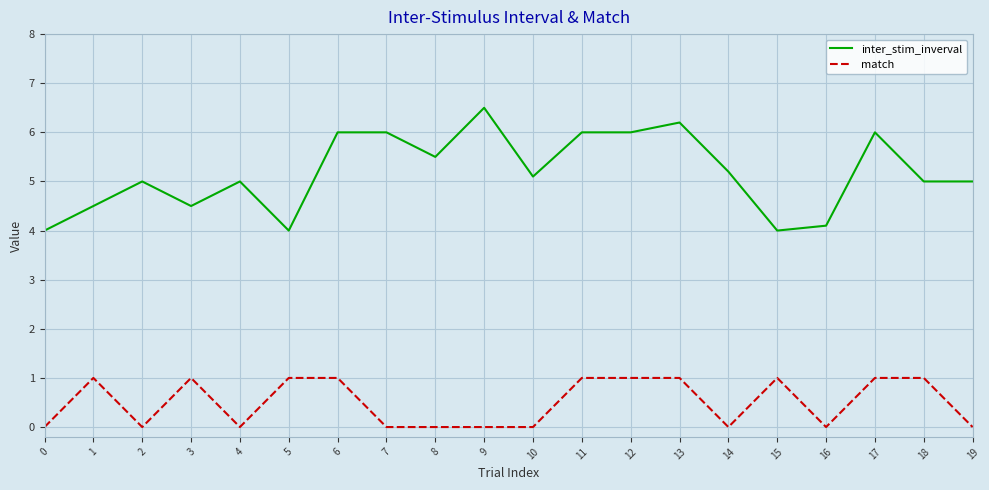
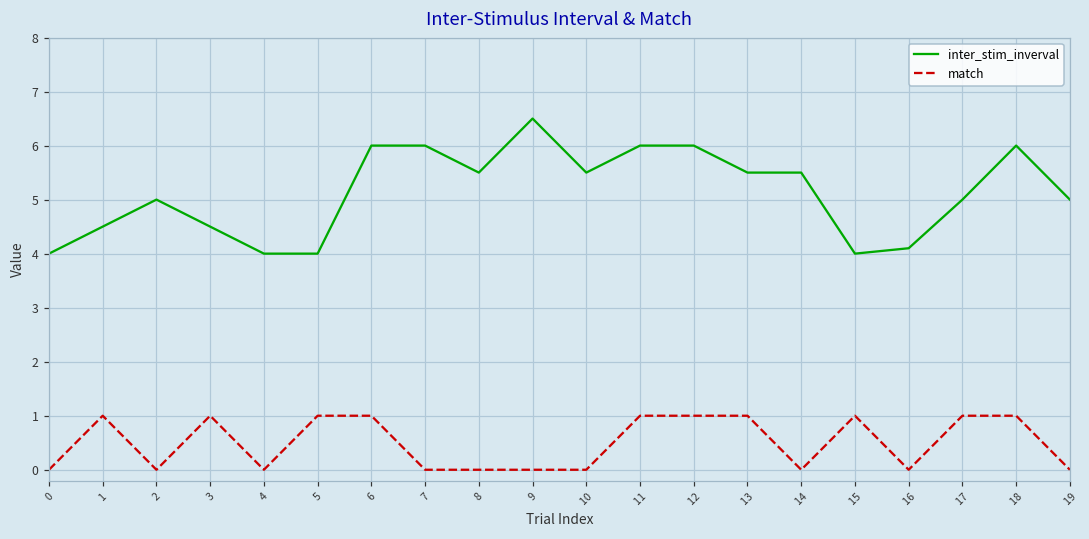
  {
    "inter_stim_inverval": {
      "0": 4.0,
      "1": 4.5,
      "2": 5.0,
      "3": 4.5,
-     "4": 5,
+     "4": 4,
      "5": 4.0,
      "6": 6.0,
      "7": 6.0,
      "8": 5.5,
      "9": 6.5,
-     "10": 5.1,
+     "10": 5.5,
      "11": 6.0,
      "12": 6.0,
-     "13": 6.2,
-     "14": 5.2,
+     "13": 5.5,
+     "14": 5.5,
      "15": 4.0,
      "16": 4.1,
-     "17": 6,
-     "18": 5,
+     "17": 5,
+     "18": 6,
      "19": 5.0
    },
    "match": {
      "0": 0.0,
      "1": 1.0,
      "2": 0.0,
      "3": 1.0,
      "4": 0.0,
      "5": 1.0,
      "6": 1.0,
      "7": 0.0,
      "8": 0.0,
      "9": 0.0,
      "10": 0.0,
      "11": 1.0,
      "12": 1.0,
      "13": 1.0,
      "14": 0.0,
      "15": 1.0,
      "16": 0.0,
      "17": 1.0,
      "18": 1.0,
      "19": 0.0
    }
  }
